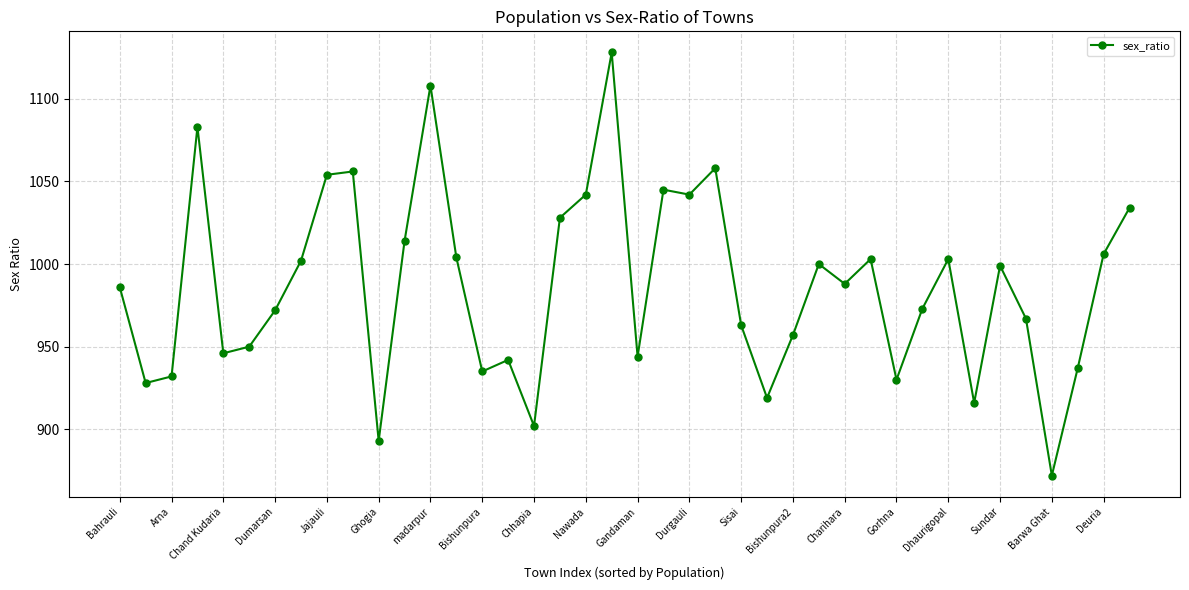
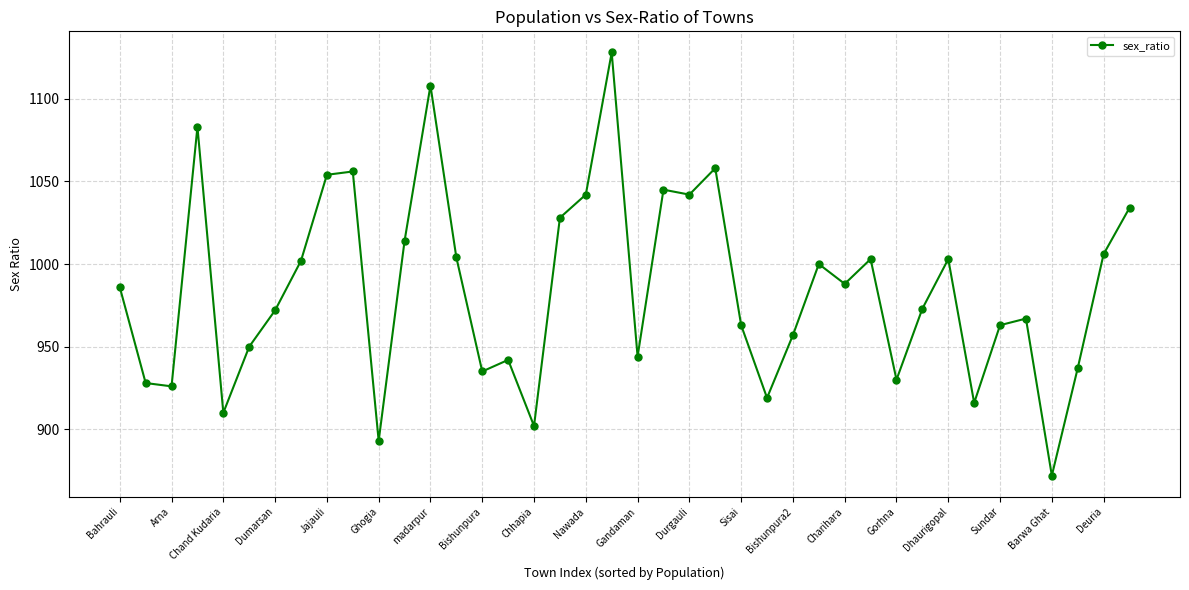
  {
    "Bahrauli": 986,
-   "Arna": 932,
-   "Chand Kudaria": 946,
+   "Arna": 926,
+   "Chand Kudaria": 910,
    "Dumarsan": 972,
    "Jajauli": 1054,
    "Ghogia": 893,
    "madarpur": 1108,
    "Bishunpura": 935,
    "Chhapia": 902,
    "Nawada": 1042,
    "Gandaman": 944,
    "Durgauli": 1042,
    "Sisai": 963,
    "Bishunpura2": 957,
    "Charihara": 988,
    "Gorhna": 930,
    "Dhaurigopal": 1003,
-   "Sundar": 999,
+   "Sundar": 963,
    "Barwa Ghat": 872,
    "Deuria": 1006
  }
